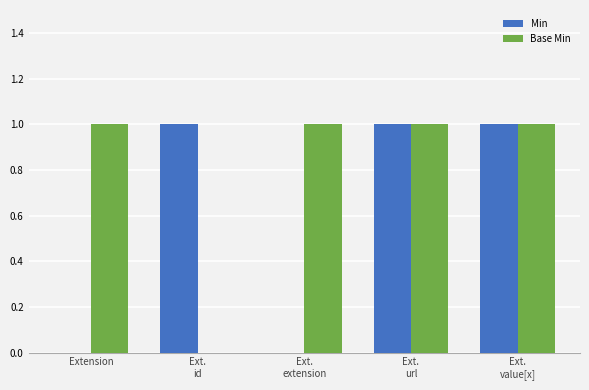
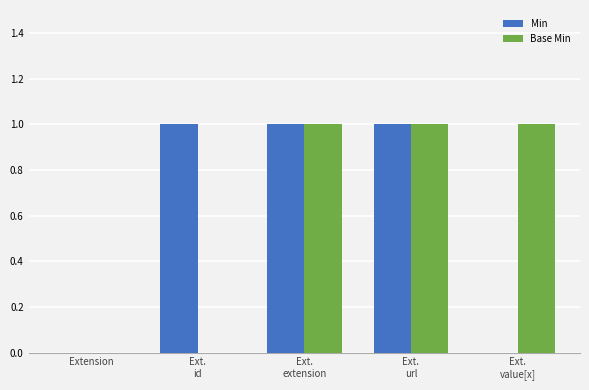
  {
    "Min": {
      "Extension": 0,
      "Ext. id": 1,
-     "Ext. extension": 0,
+     "Ext. extension": 1,
      "Ext. url": 1,
-     "Ext. value[x]": 1
+     "Ext. value[x]": 0
    },
    "Base Min": {
-     "Extension": 1,
+     "Extension": 0,
      "Ext. id": 0,
      "Ext. extension": 1,
      "Ext. url": 1,
      "Ext. value[x]": 1
    }
  }
